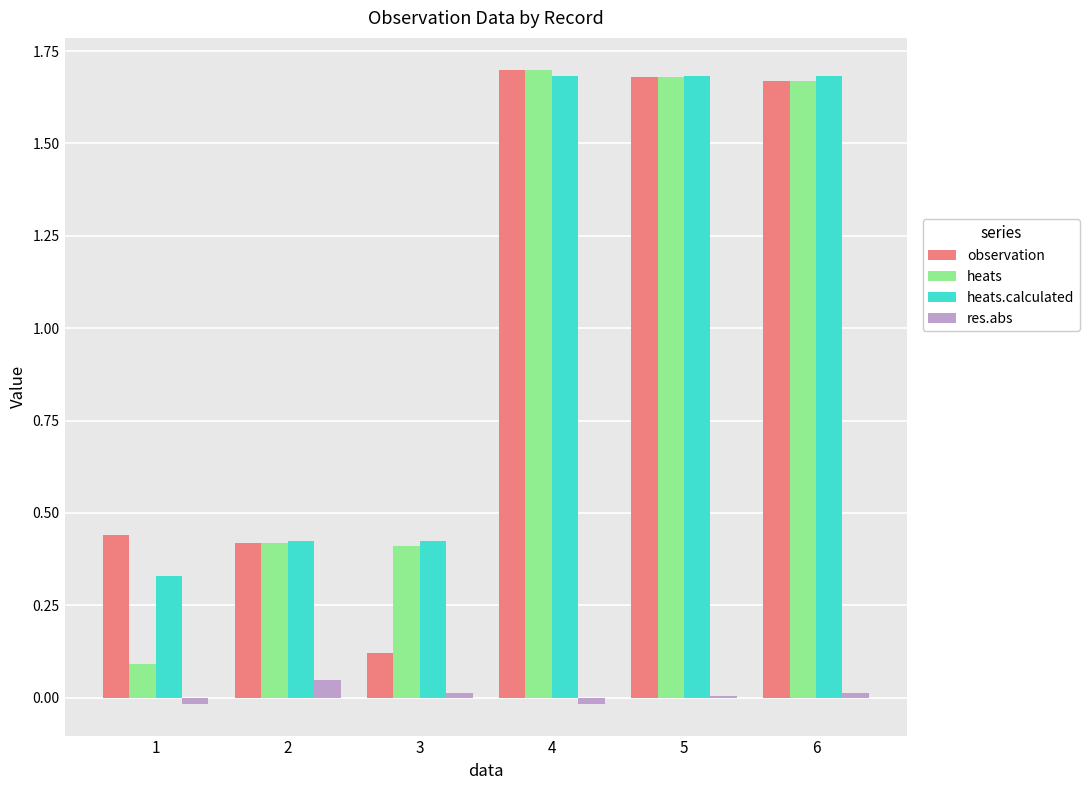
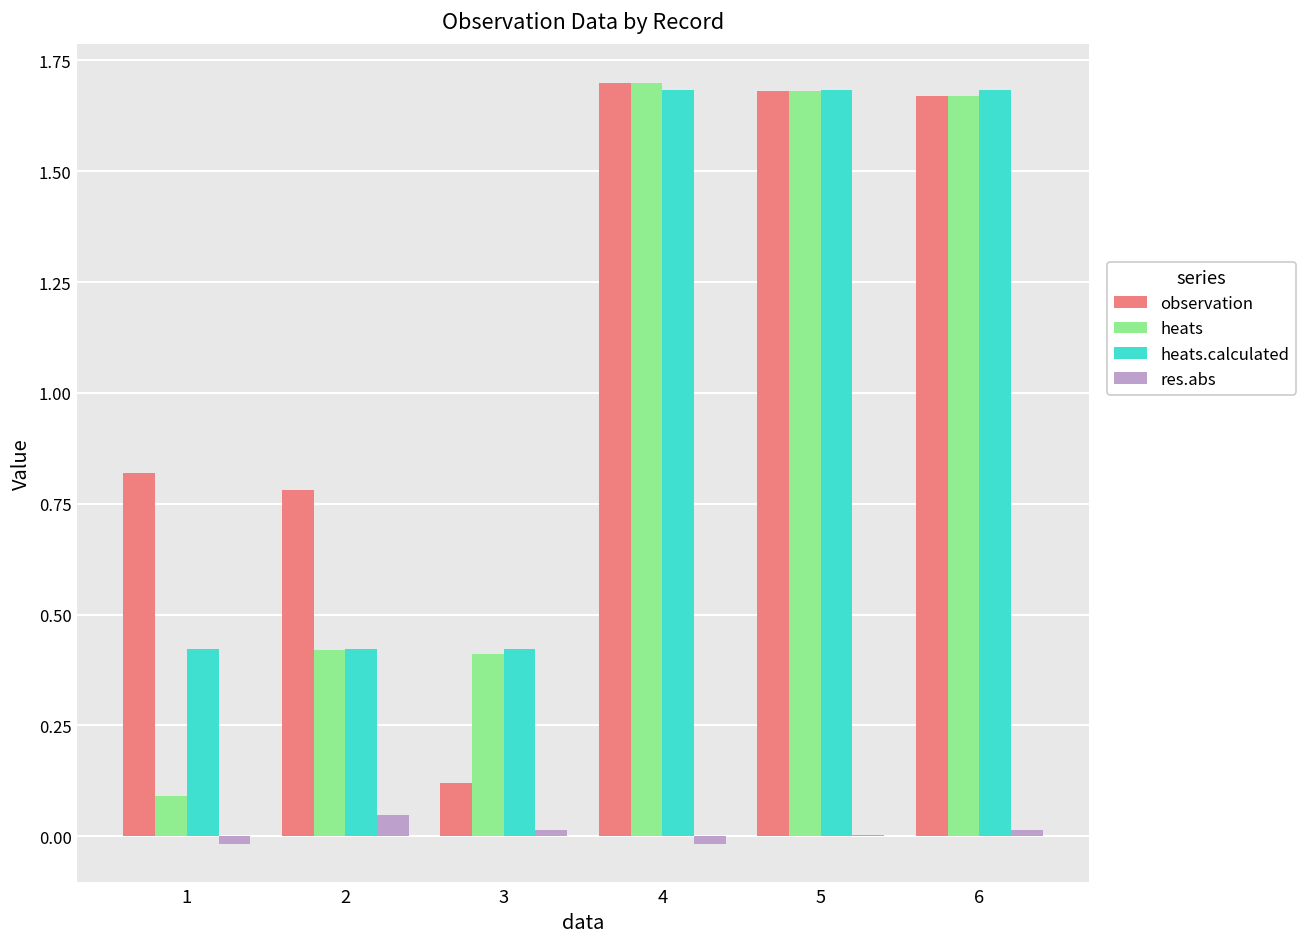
  {
    "observation": {
-     "1": 0.44,
-     "2": 0.42,
+     "1": 0.82,
+     "2": 0.78,
      "3": 0.12,
      "4": 1.70,
      "5": 1.68,
      "6": 1.67
    },
    "heats": {
      "1": 0.09,
      "2": 0.42,
      "3": 0.41,
      "4": 1.70,
      "5": 1.68,
      "6": 1.67
    },
    "heats.calculated": {
-     "1": 0.33,
+     "1": 0.42,
      "2": 0.42,
      "3": 0.42,
      "4": 1.68,
      "5": 1.68,
      "6": 1.68
    },
    "res.abs": {
      "1": -0.02,
      "2": 0.05,
      "3": 0.01,
      "4": -0.02,
      "6": 0.01
    }
  }
